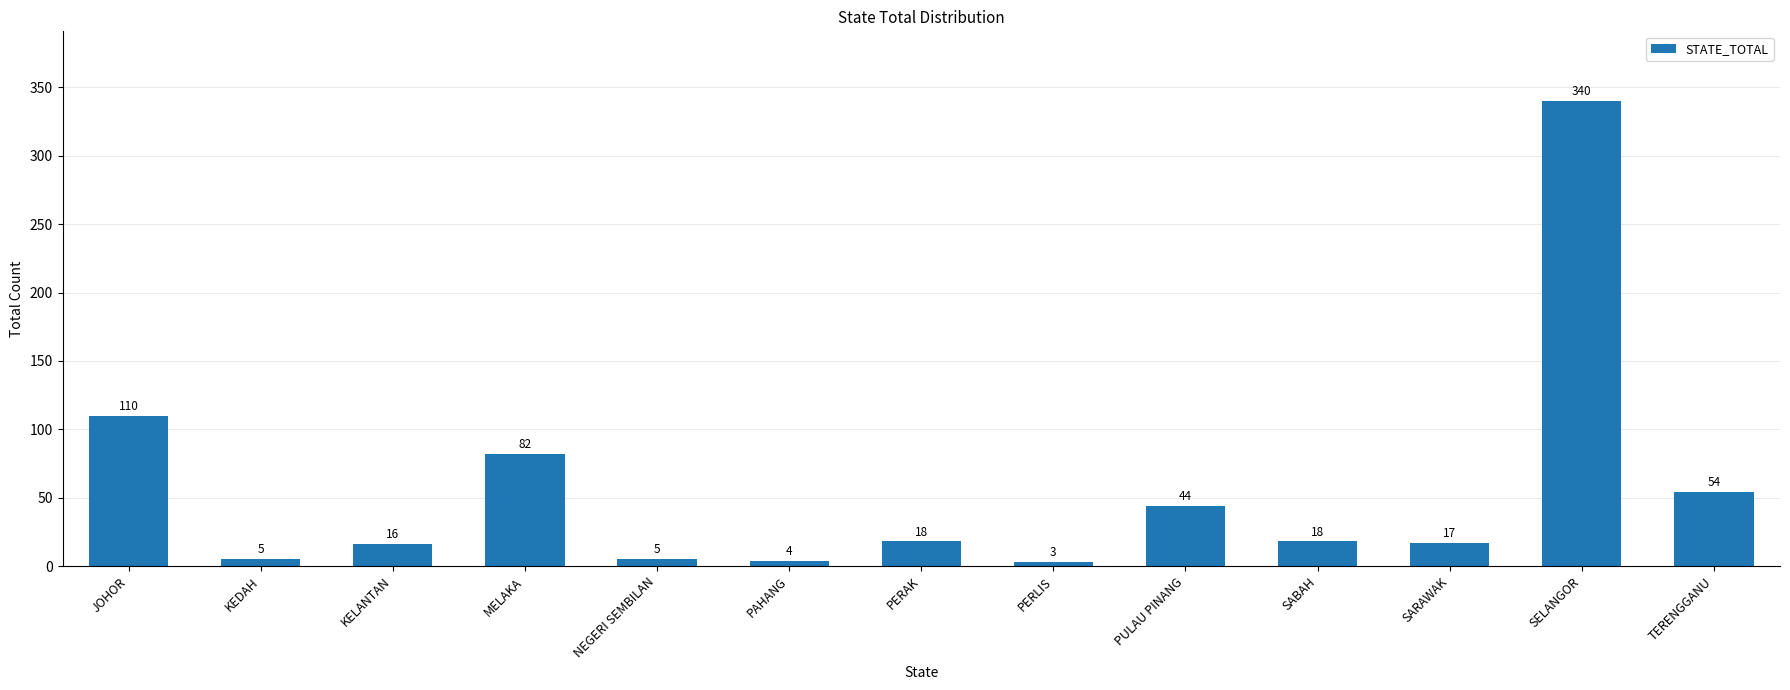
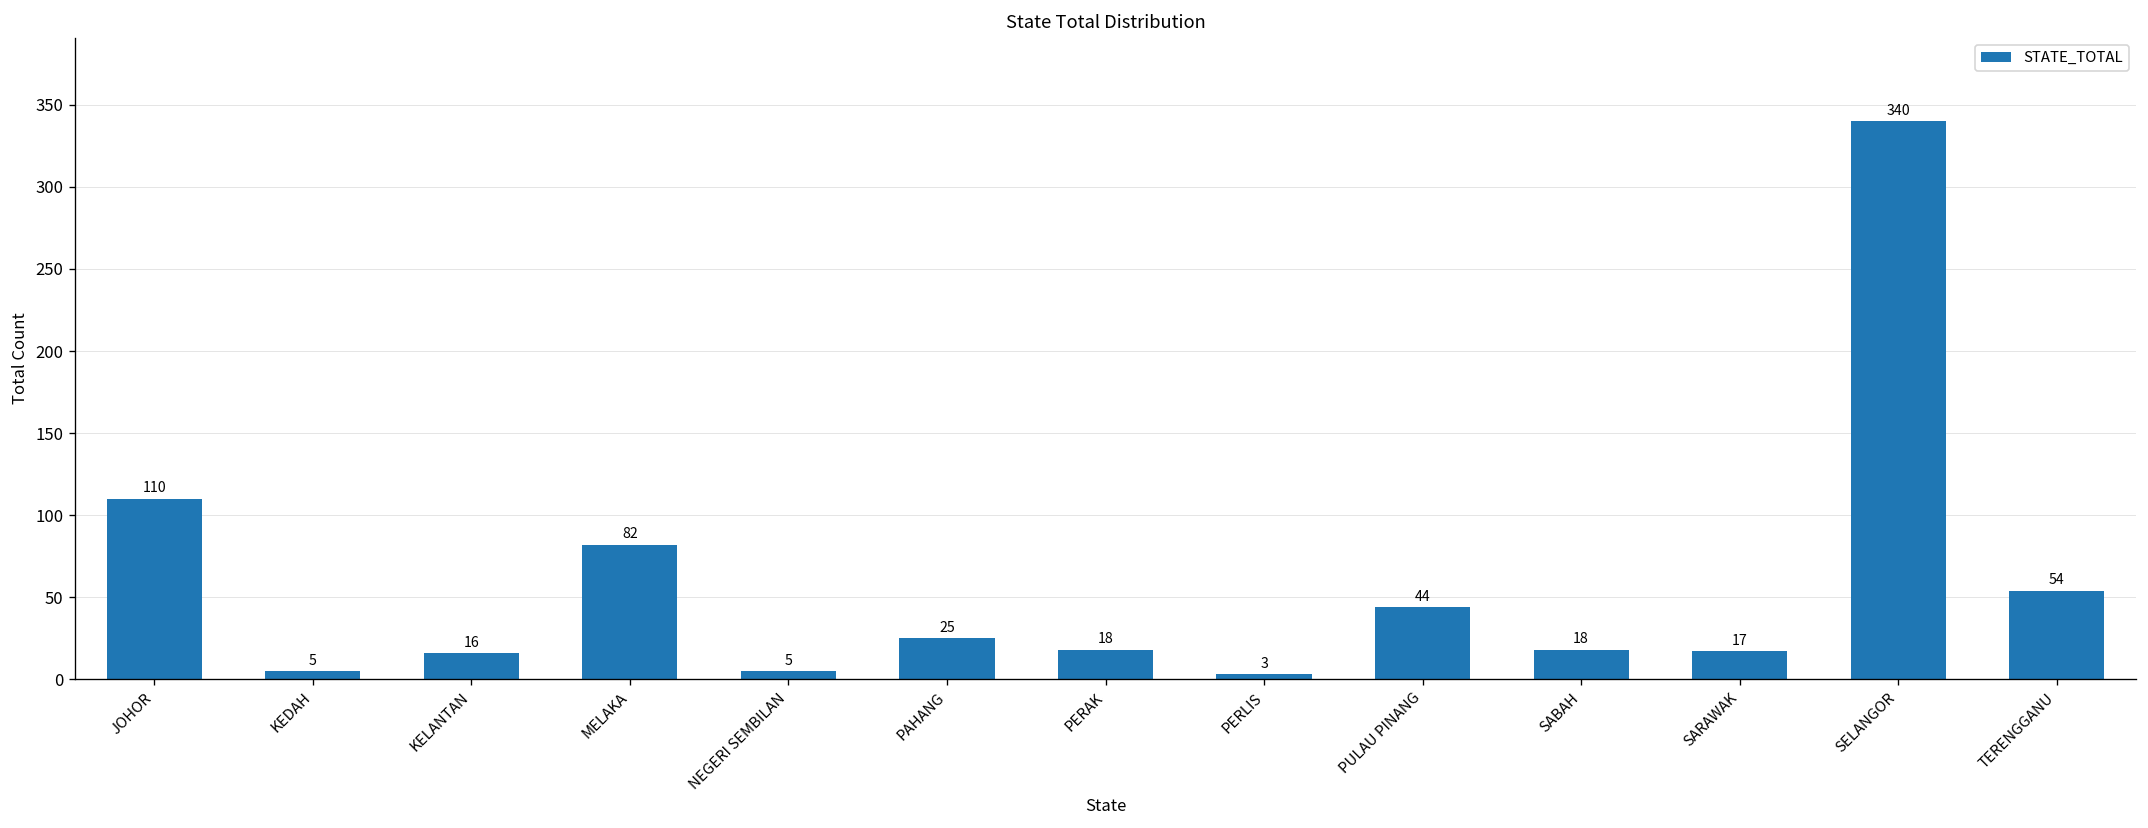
  {
    "JOHOR": 110,
    "KEDAH": 5,
    "KELANTAN": 16,
    "MELAKA": 82,
    "NEGERI SEMBILAN": 5,
-   "PAHANG": 4,
+   "PAHANG": 25,
    "PERAK": 18,
    "PERLIS": 3,
    "PULAU PINANG": 44,
    "SABAH": 18,
    "SARAWAK": 17,
    "SELANGOR": 340,
    "TERENGGANU": 54
  }
